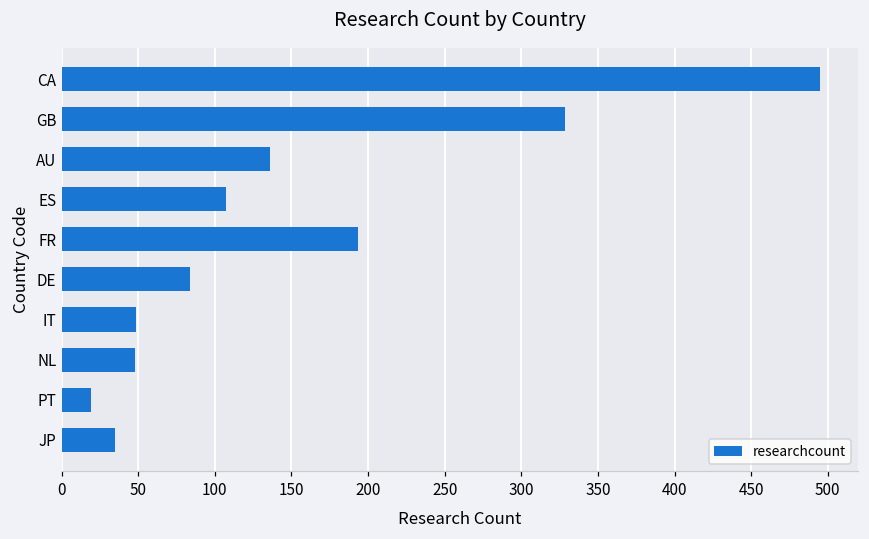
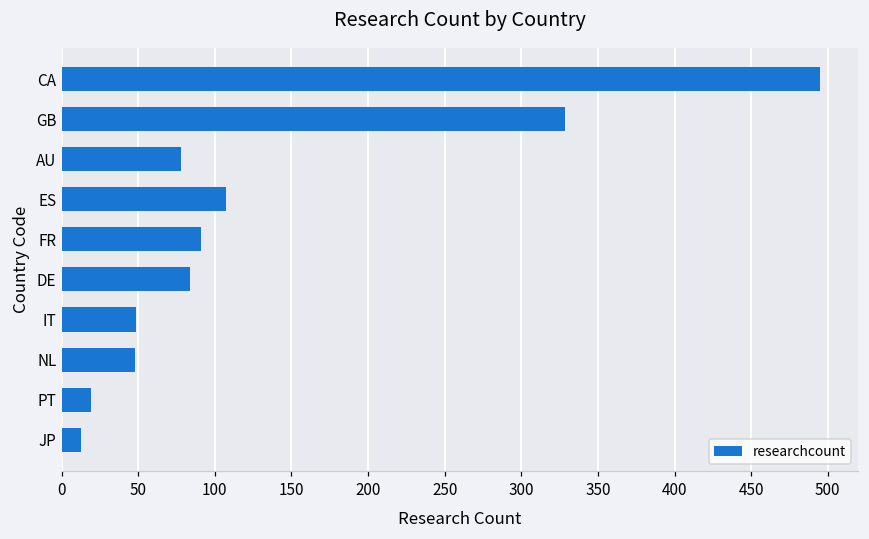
  {
    "CA": 495,
    "GB": 329,
-   "AU": 136,
+   "AU": 78,
    "ES": 107,
-   "FR": 194,
+   "FR": 91,
    "DE": 84,
    "IT": 49,
    "NL": 48,
    "PT": 19,
-   "JP": 35
+   "JP": 13
  }
